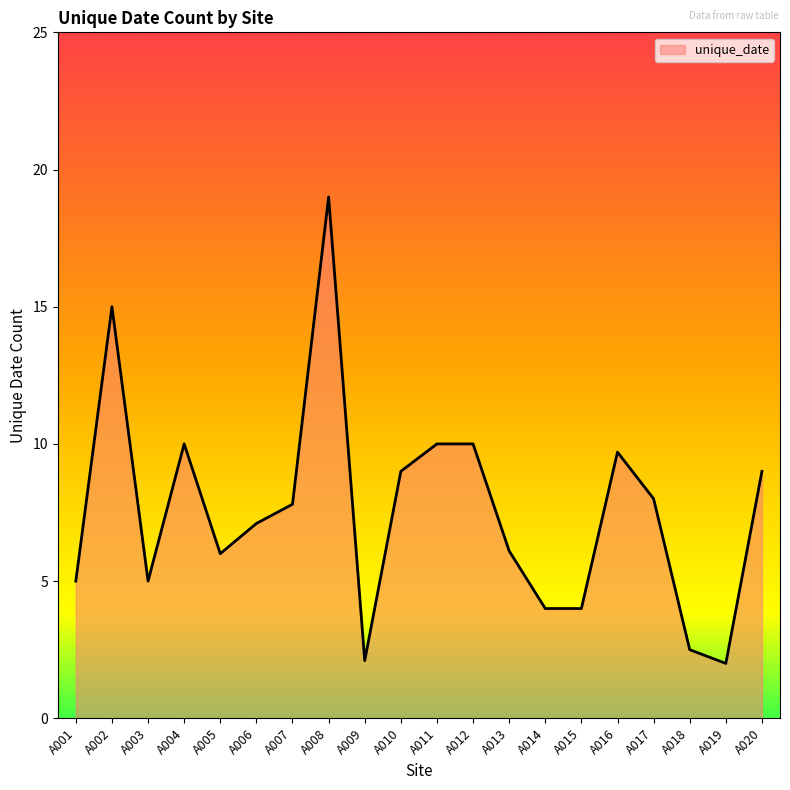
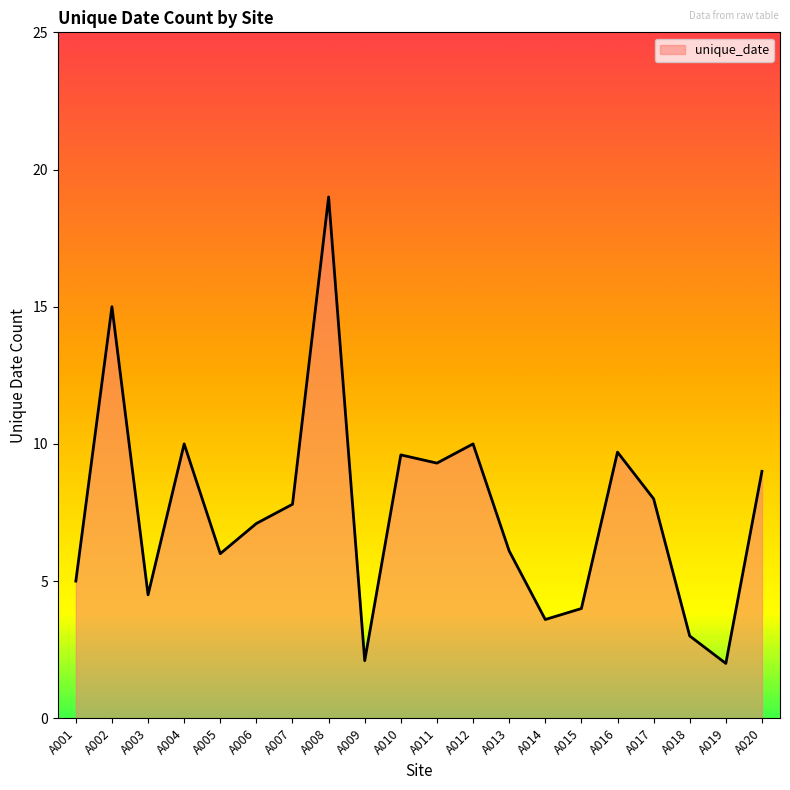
  {
    "A001": 5.0,
    "A002": 15.0,
-   "A003": 5.0,
+   "A003": 4.5,
    "A004": 10.0,
    "A005": 6.0,
    "A006": 7.1,
    "A007": 7.8,
    "A008": 19.0,
    "A009": 2.1,
-   "A010": 9.0,
-   "A011": 10.0,
+   "A010": 9.6,
+   "A011": 9.3,
    "A012": 10.0,
    "A013": 6.1,
-   "A014": 4.0,
+   "A014": 3.6,
    "A015": 4.0,
    "A016": 9.7,
    "A017": 8.0,
-   "A018": 2.5,
+   "A018": 3.0,
    "A019": 2.0,
    "A020": 9.0
  }
